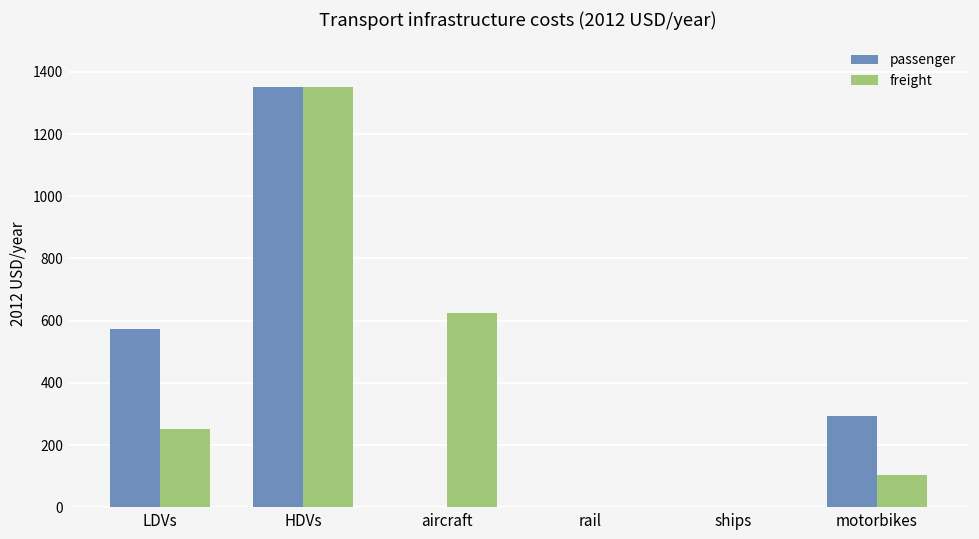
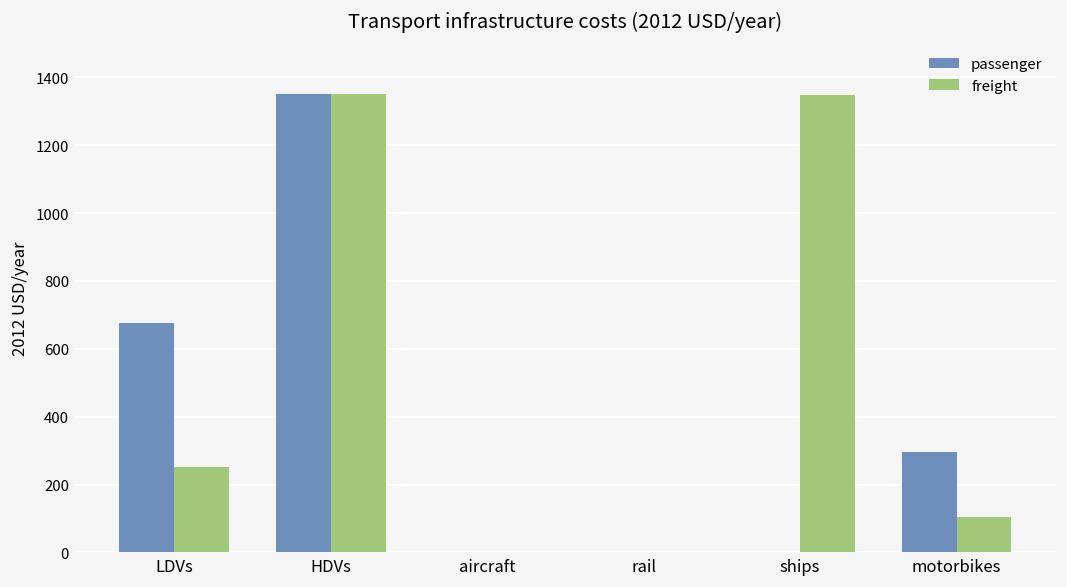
  {
    "passenger": {
-     "LDVs": 570,
+     "LDVs": 680,
      "HDVs": 1350,
      "aircraft": 0,
      "rail": 0,
      "ships": 0,
      "motorbikes": 290
    },
    "freight": {
      "LDVs": 250,
      "HDVs": 1350,
-     "aircraft": 630,
+     "aircraft": 0,
      "rail": 0,
-     "ships": 0,
+     "ships": 1350,
      "motorbikes": 110
    }
  }
